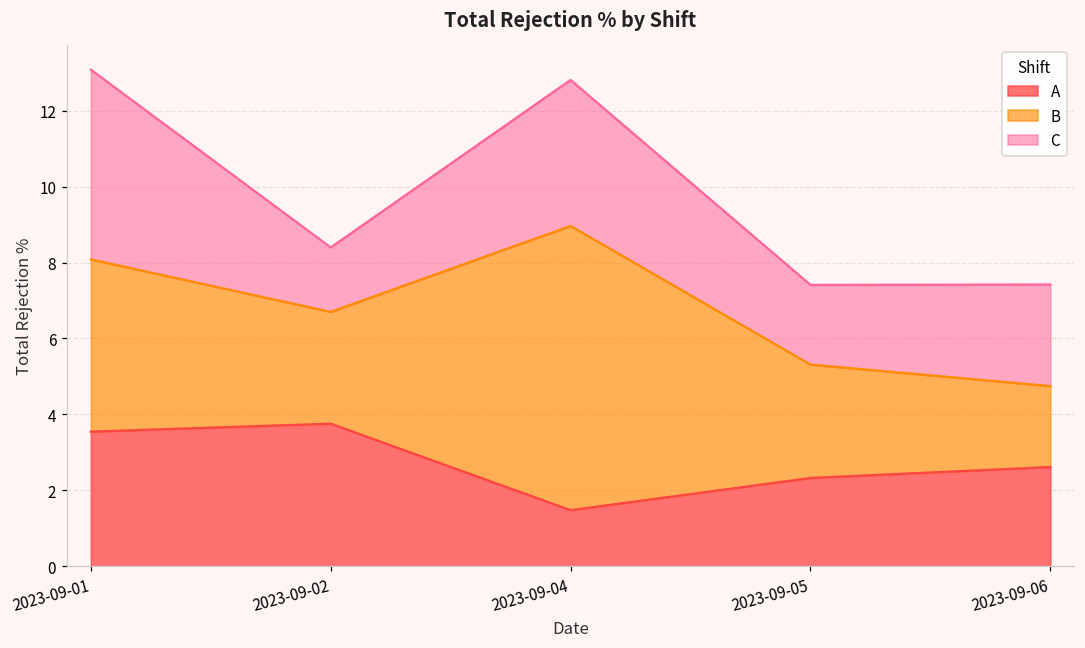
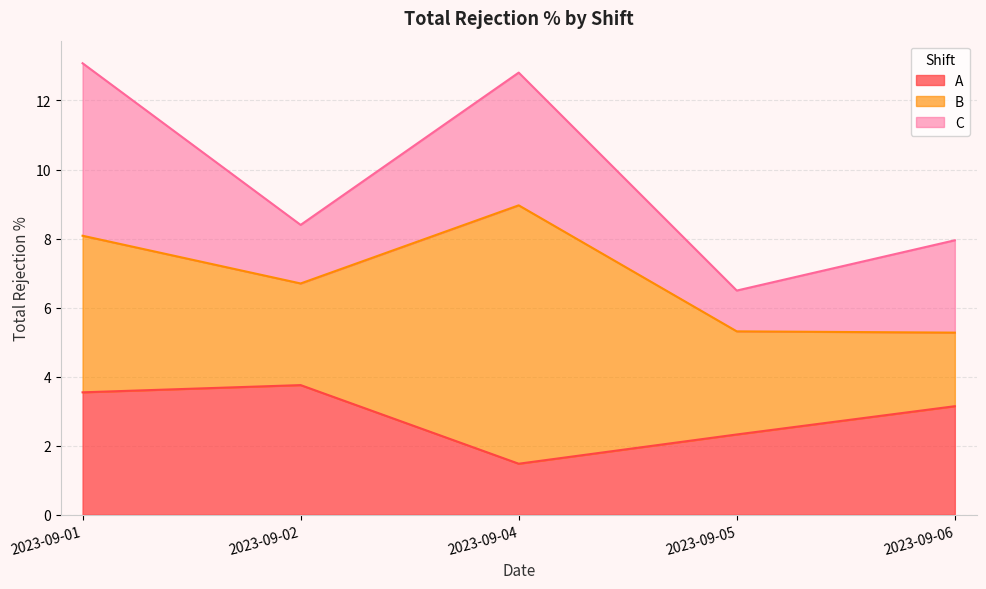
  {
    "A": {
      "2023-09-01": 3.5,
      "2023-09-02": 3.8,
      "2023-09-04": 1.5,
      "2023-09-05": 2.3,
-     "2023-09-06": 2.6
+     "2023-09-06": 3.1
    },
    "B": {
      "2023-09-01": 4.5,
      "2023-09-02": 2.9,
      "2023-09-04": 7.5,
      "2023-09-05": 3.0,
      "2023-09-06": 2.1
    },
    "C": {
      "2023-09-01": 5.0,
      "2023-09-02": 1.7,
      "2023-09-04": 3.8,
-     "2023-09-05": 2.1,
+     "2023-09-05": 1.2,
      "2023-09-06": 2.7
    }
  }
